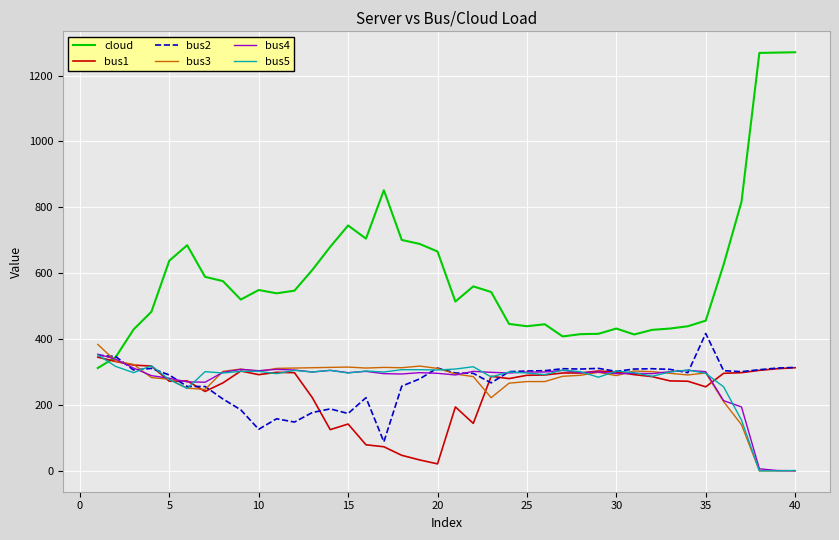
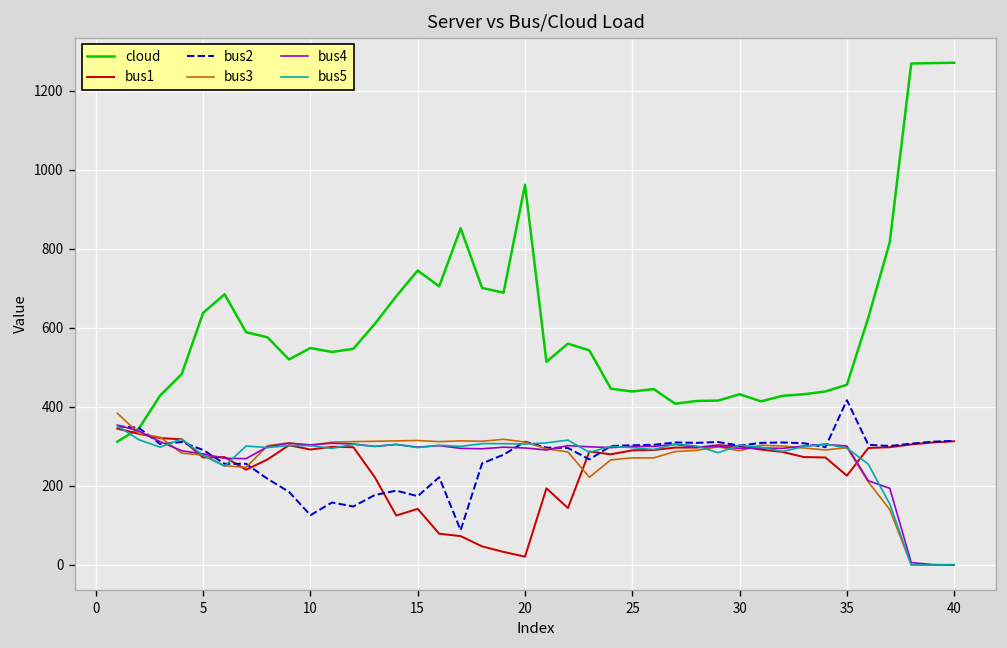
  {
    "cloud": {
      "5": 640,
      "10": 550,
      "15": 750,
-     "20": 670,
+     "20": 960,
      "25": 440,
      "30": 430,
      "35": 460,
      "40": 1270
    },
    "bus1": {
      "10": 290,
      "15": 140,
      "20": 20,
-     "35": 260
+     "35": 230
    },
    "bus2": {
      "5": 290,
      "10": 130,
      "15": 170,
      "35": 420
    },
    "bus3": {
      "15": 320,
      "25": 270
    },
    "bus4": {
      "20": 300
    }
  }
